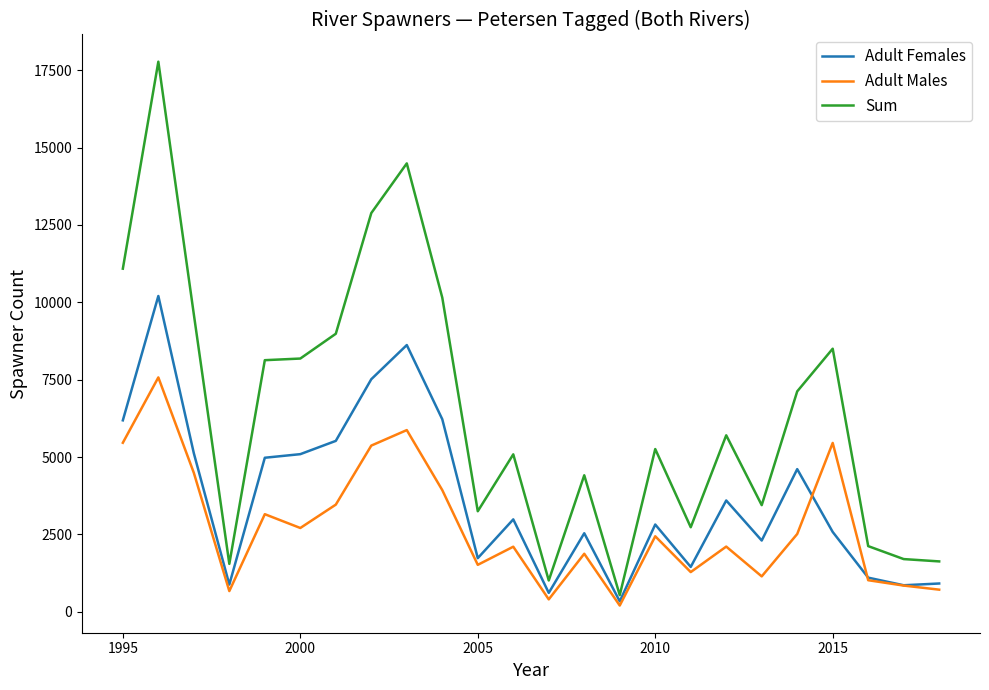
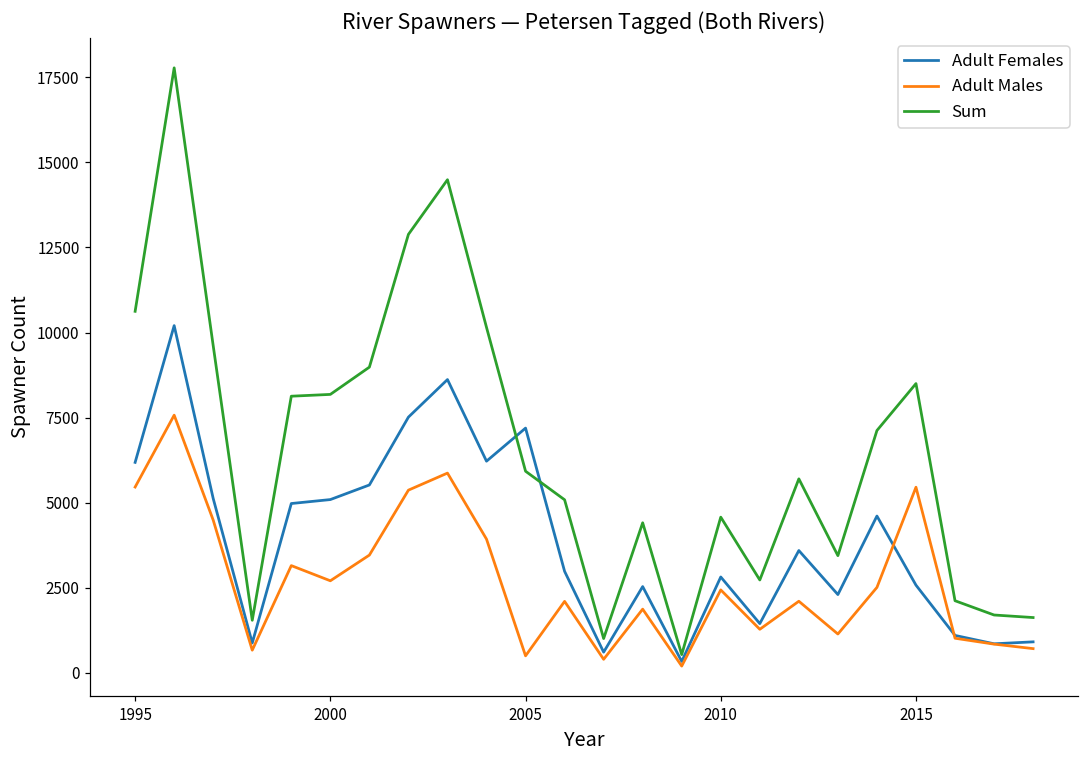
  {
    "Adult Females": {
      "1995": 6200,
      "2000": 5100,
-     "2005": 1700,
+     "2005": 7200,
      "2010": 2800,
      "2015": 2600
    },
    "Adult Males": {
      "1995": 5500,
      "2000": 2700,
-     "2005": 1500,
+     "2005": 500,
      "2010": 2400,
      "2015": 5500
    },
    "Sum": {
-     "1995": 11100,
+     "1995": 10600,
      "2000": 8200,
-     "2005": 3200,
-     "2010": 5300,
+     "2005": 5900,
+     "2010": 4600,
      "2015": 8500
    }
  }
